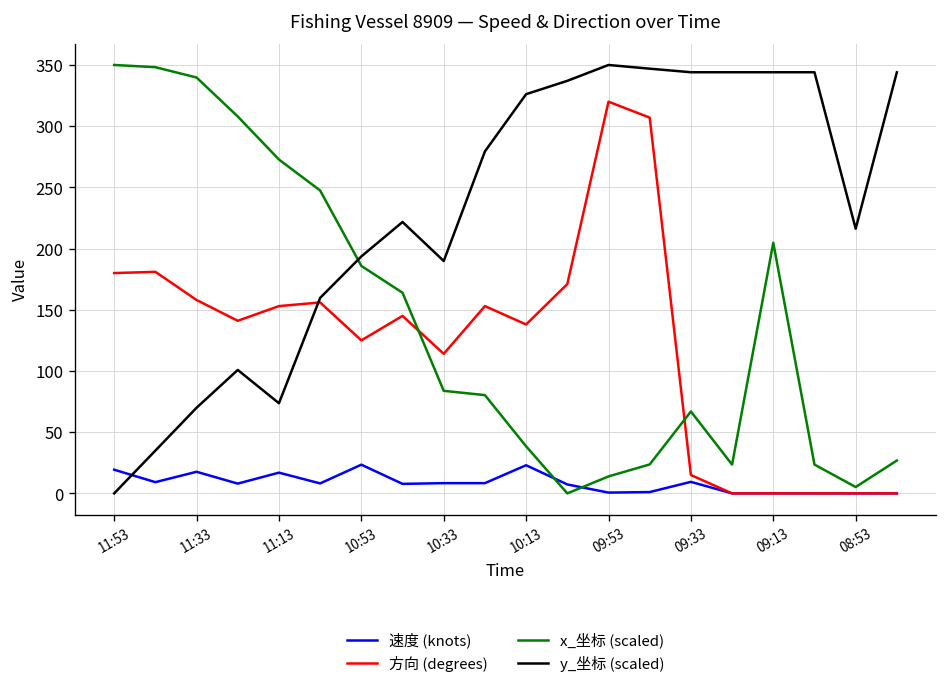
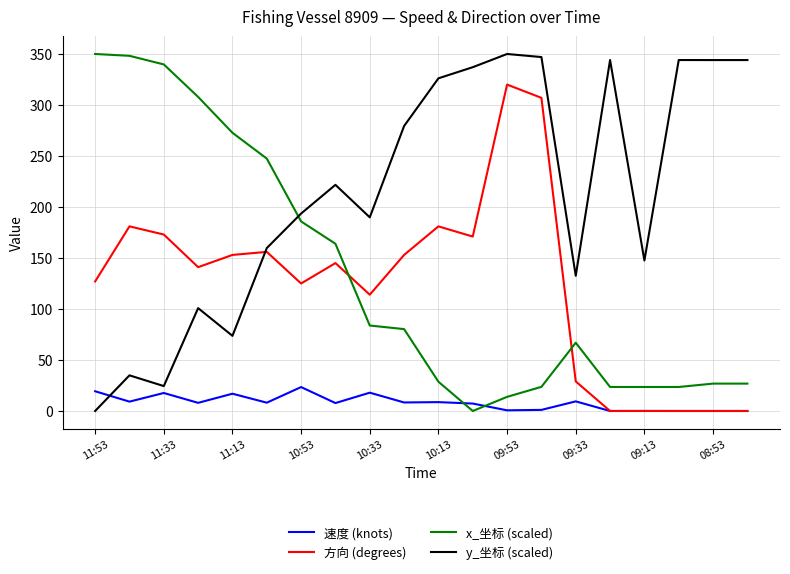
  {
    "速度 (knots)": {
      "11:53": 19,
      "11:33": 18,
      "11:13": 17,
      "10:53": 23,
-     "10:33": 8,
-     "10:13": 23,
+     "10:33": 18,
+     "10:13": 9,
      "09:53": 1,
      "09:33": 9
    },
    "方向 (degrees)": {
-     "11:53": 180,
-     "11:33": 158,
+     "11:53": 127,
+     "11:33": 173,
      "11:13": 153,
      "10:53": 125,
      "10:33": 114,
-     "10:13": 138,
+     "10:13": 181,
      "09:53": 320,
-     "09:33": 15
+     "09:33": 29
    },
    "x_坐标 (scaled)": {
      "11:53": 350,
      "11:33": 340,
      "11:13": 273,
      "10:53": 186,
      "10:33": 84,
-     "10:13": 38,
+     "10:13": 29,
      "09:53": 14,
      "09:33": 67,
-     "09:13": 205,
-     "08:53": 5
+     "09:13": 24,
+     "08:53": 27
    },
    "y_坐标 (scaled)": {
      "11:53": 0,
-     "11:33": 70,
+     "11:33": 24,
      "11:13": 74,
      "10:53": 194,
      "10:33": 190,
      "10:13": 326,
      "09:53": 350,
-     "09:33": 344,
-     "09:13": 344,
-     "08:53": 216
+     "09:33": 133,
+     "09:13": 148,
+     "08:53": 344
    }
  }
